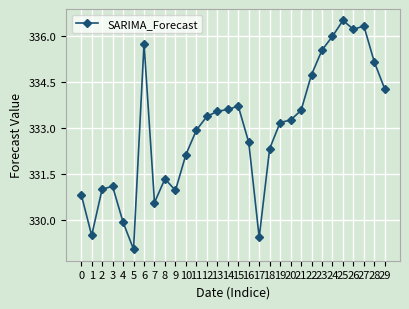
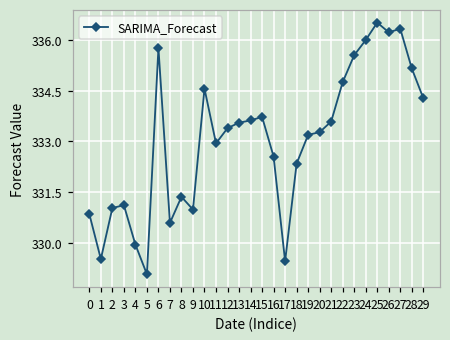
  {
    "0": 330.8,
    "1": 329.5,
    "2": 331.0,
    "3": 331.1,
    "4": 329.9,
    "5": 329.1,
    "6": 335.8,
    "7": 330.6,
    "8": 331.4,
    "9": 331.0,
-   "10": 332.1,
+   "10": 334.6,
    "11": 332.9,
    "12": 333.4,
    "13": 333.6,
    "17": 329.4
  }
